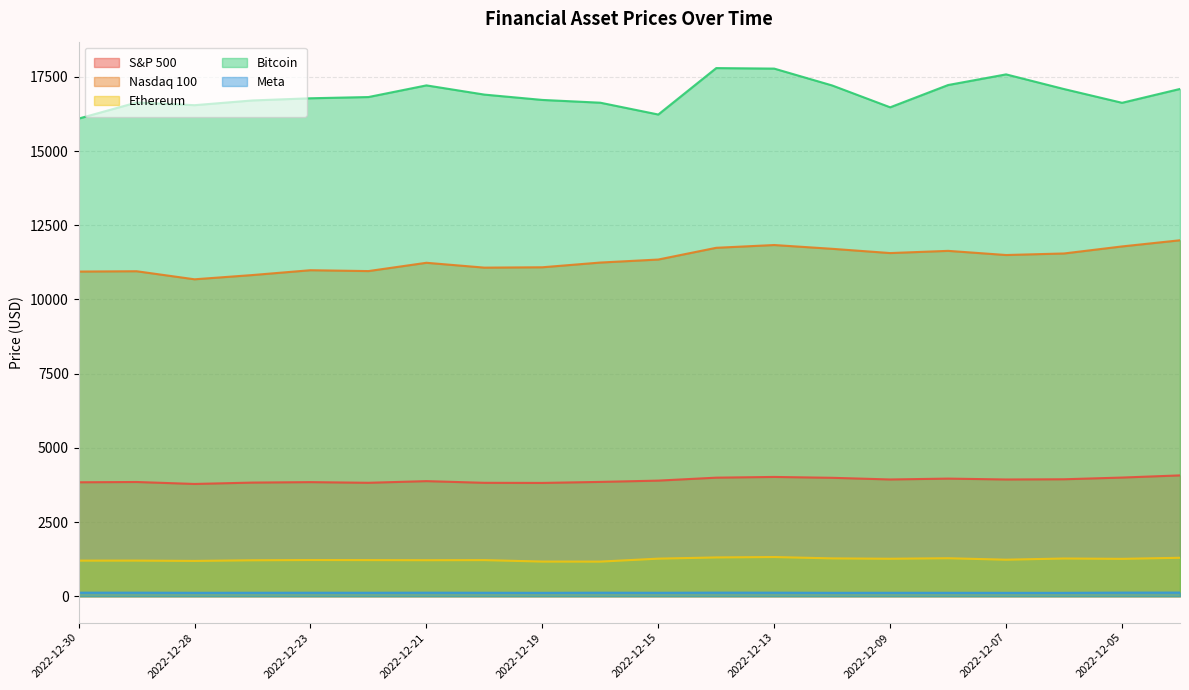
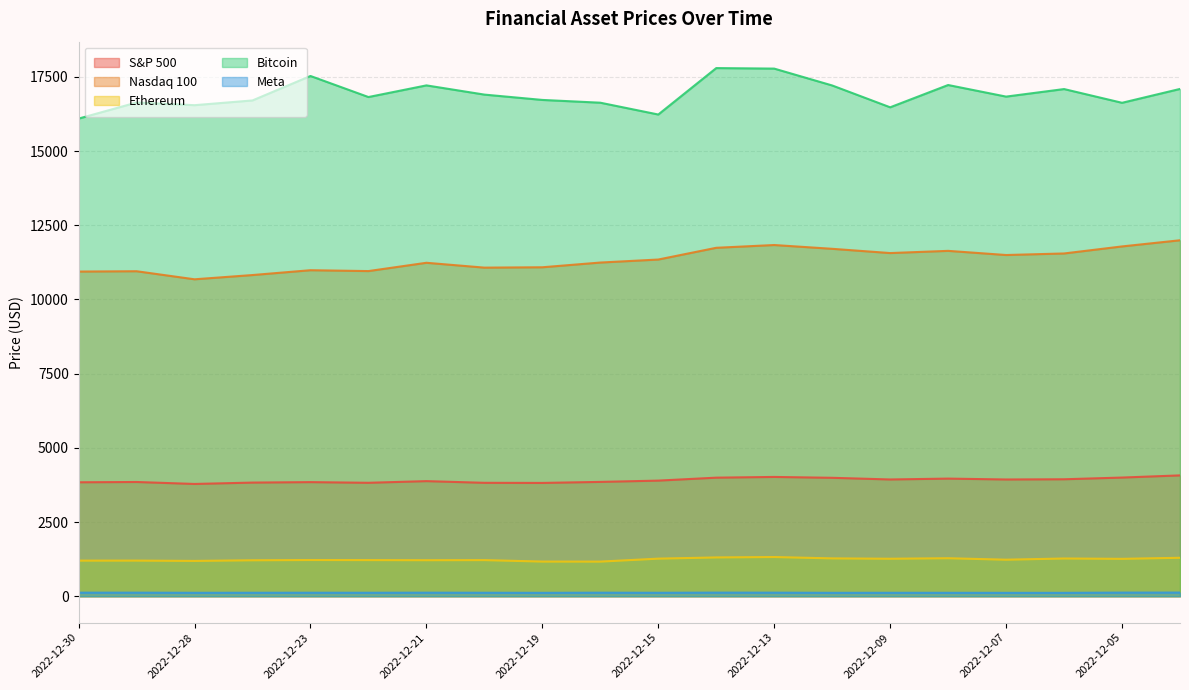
  {
    "Bitcoin": {
      "2022-12-30": 16100,
-     "2022-12-23": 16800,
+     "2022-12-23": 17500,
      "2022-12-21": 17200,
      "2022-12-19": 16700,
      "2022-12-15": 16200,
      "2022-12-13": 17800,
      "2022-12-09": 16500,
-     "2022-12-07": 17600,
+     "2022-12-07": 16800,
      "2022-12-05": 16600
    },
    "Meta": {
      "2022-12-30": 100,
      "2022-12-28": 100,
      "2022-12-23": 100,
      "2022-12-21": 100,
      "2022-12-19": 100,
      "2022-12-15": 100,
      "2022-12-13": 100,
      "2022-12-09": 100,
      "2022-12-07": 100,
      "2022-12-05": 100
    }
  }
